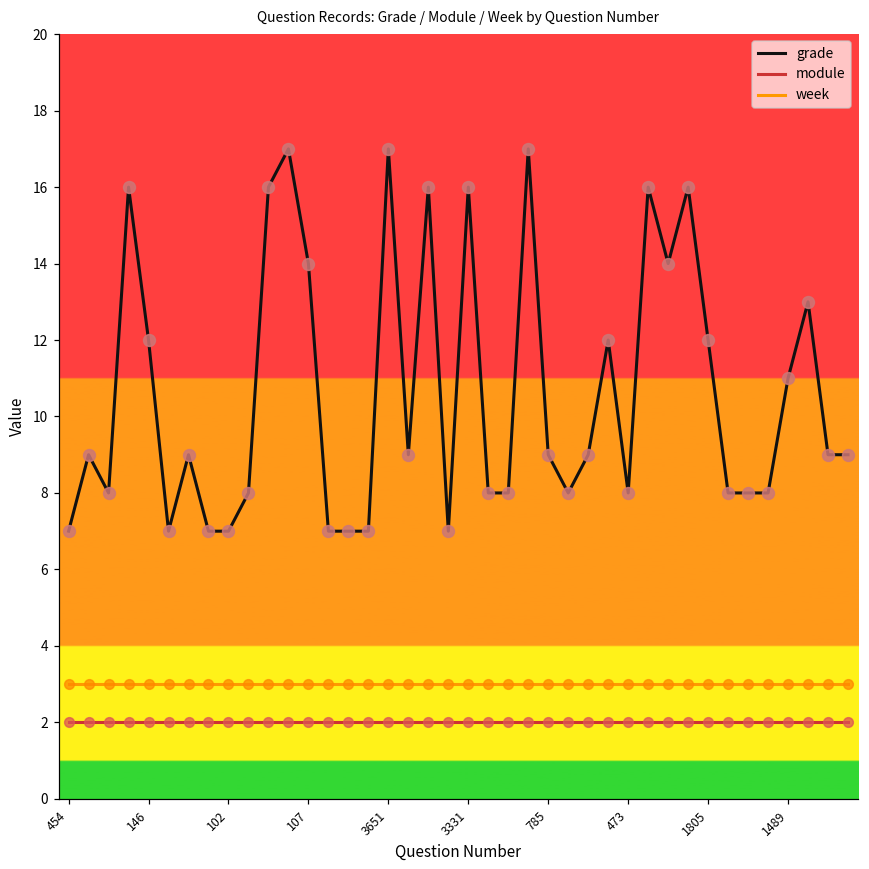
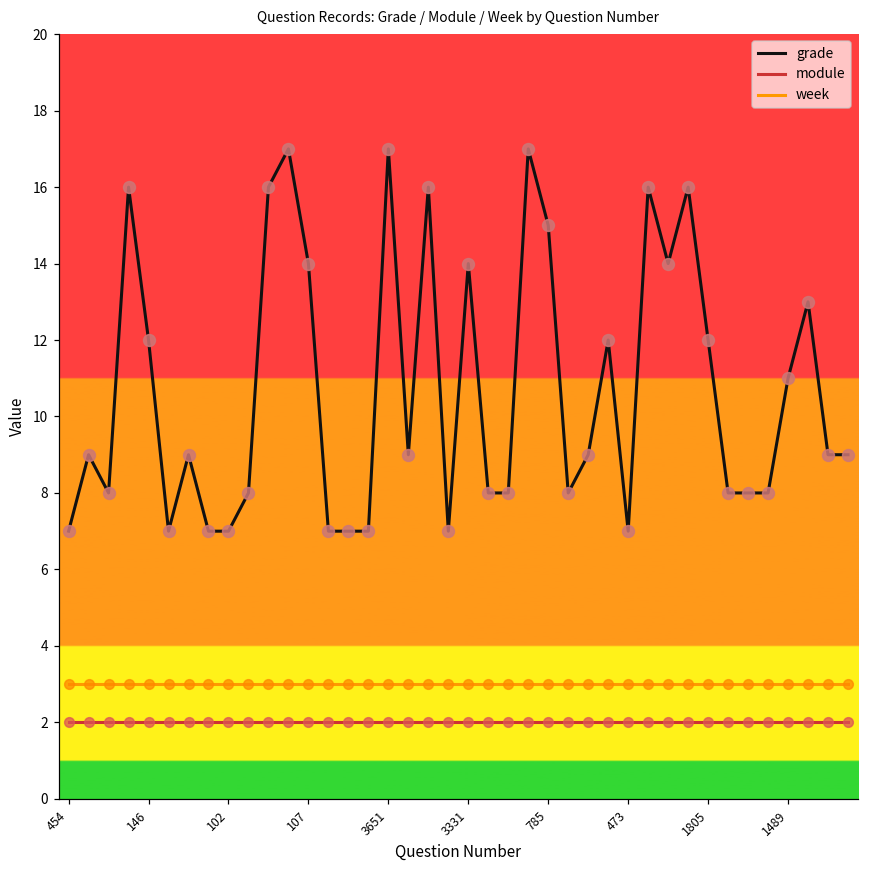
  {
    "grade": {
      "454": 7,
      "146": 12,
      "102": 7,
      "107": 14,
      "3651": 17,
-     "3331": 16,
-     "785": 9,
-     "473": 8,
+     "3331": 14,
+     "785": 15,
+     "473": 7,
      "1805": 12,
      "1489": 11
    },
    "module": {
      "454": 2,
      "146": 2,
      "102": 2,
      "107": 2,
      "3651": 2,
      "3331": 2,
      "785": 2,
      "473": 2,
      "1805": 2,
      "1489": 2
    },
    "week": {
      "454": 3,
      "146": 3,
      "102": 3,
      "107": 3,
      "3651": 3,
      "3331": 3,
      "785": 3,
      "473": 3,
      "1805": 3,
      "1489": 3
    }
  }
